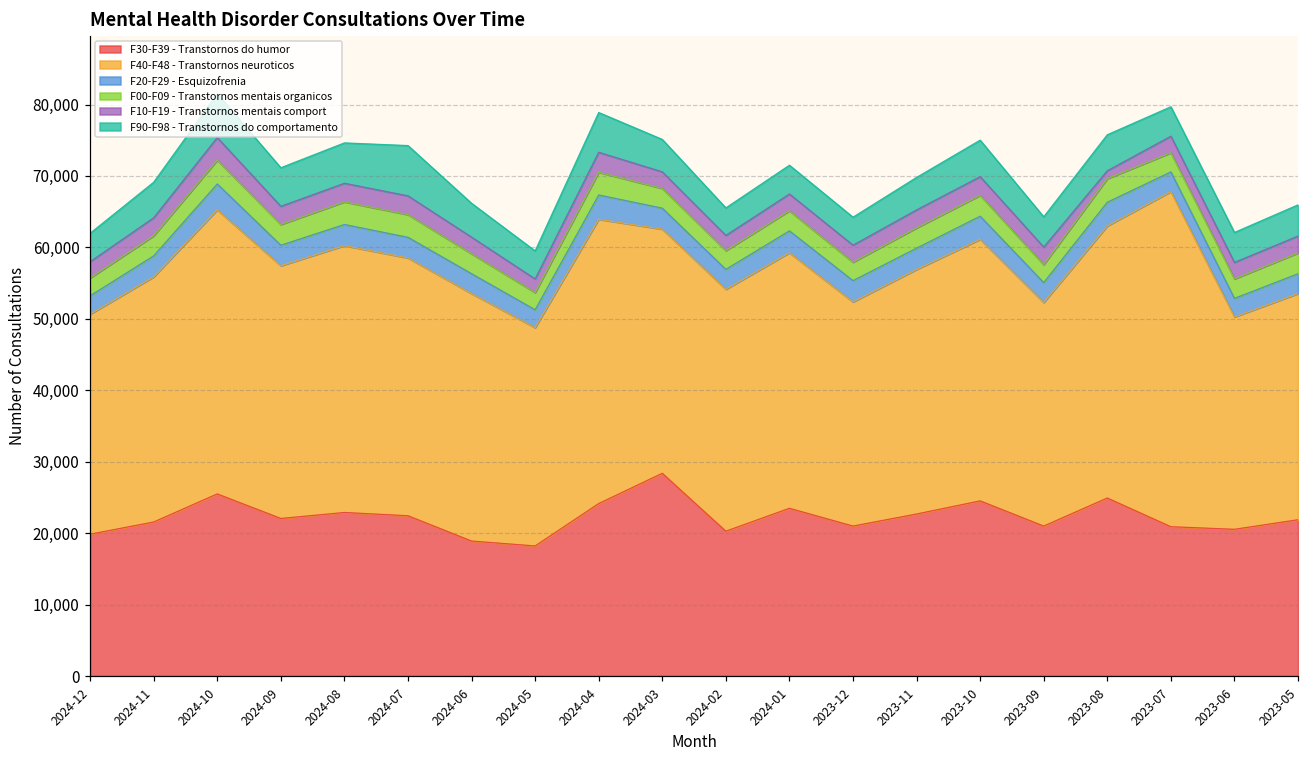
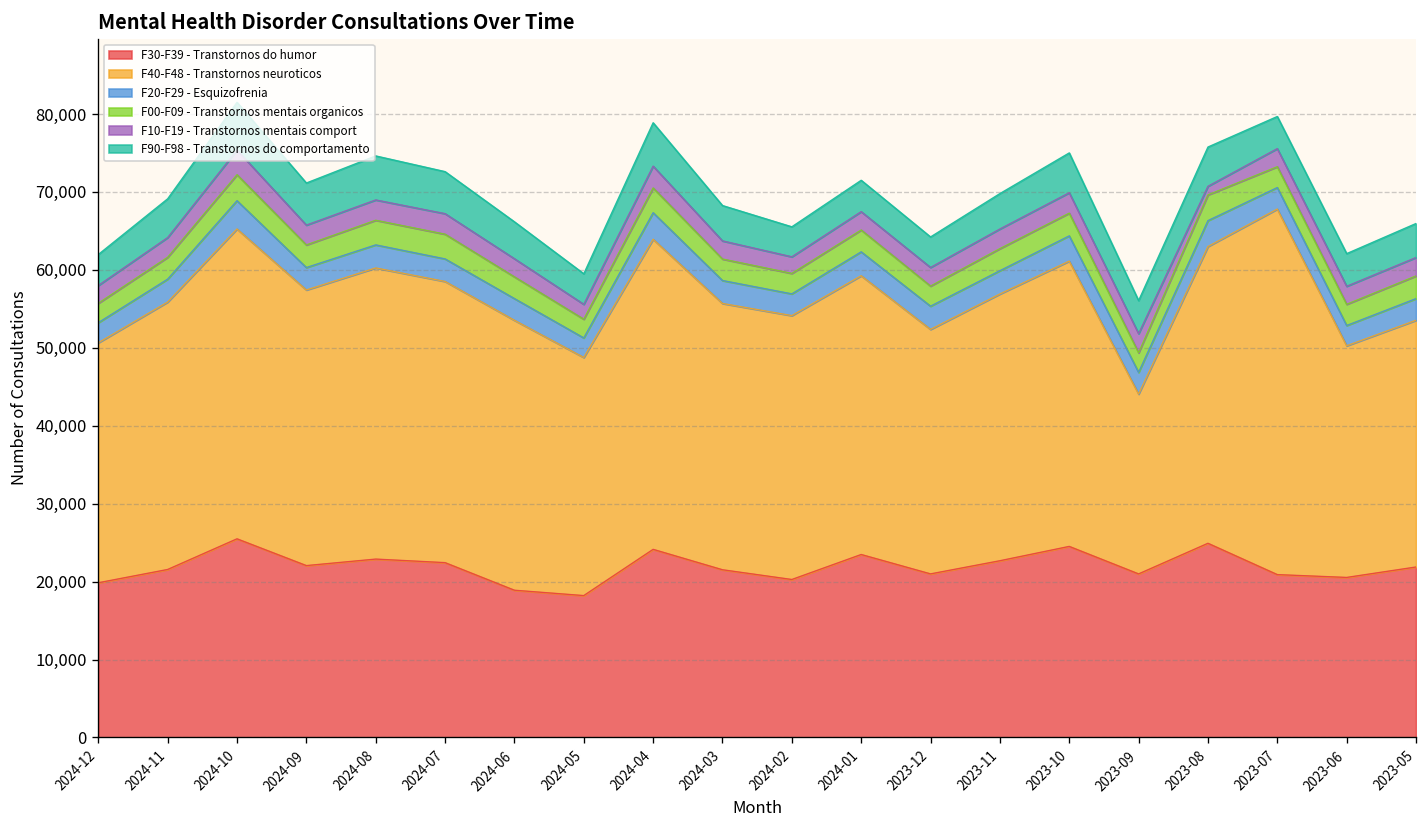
  {
    "F30-F39 - Transtornos do humor": {
      "2024-12": "20,000",
      "2024-11": "22,000",
      "2024-10": "25,000",
      "2024-09": "22,000",
      "2024-08": "23,000",
      "2024-07": "22,000",
      "2024-06": "19,000",
      "2024-05": "18,000",
      "2024-04": "24,000",
-     "2024-03": "28,000",
+     "2024-03": "22,000",
      "2024-02": "20,000",
      "2024-01": "23,000",
      "2023-12": "21,000",
      "2023-11": "23,000",
      "2023-10": "25,000",
      "2023-09": "21,000",
      "2023-08": "25,000",
      "2023-07": "21,000",
      "2023-06": "21,000",
      "2023-05": "22,000"
    },
    "F40-F48 - Transtornos neuroticos": {
      "2024-12": "31,000",
      "2024-11": "34,000",
      "2024-10": "40,000",
      "2024-09": "35,000",
      "2024-08": "37,000",
      "2024-07": "36,000",
      "2024-06": "35,000",
      "2024-05": "31,000",
      "2024-04": "40,000",
      "2024-03": "34,000",
      "2024-02": "34,000",
      "2024-01": "36,000",
      "2023-12": "31,000",
      "2023-11": "34,000",
      "2023-10": "37,000",
-     "2023-09": "31,000",
+     "2023-09": "23,000",
      "2023-08": "38,000",
      "2023-07": "47,000",
      "2023-06": "30,000",
      "2023-05": "32,000"
    },
    "F20-F29 - Esquizofrenia": {
      "2024-12": "3,000",
      "2024-11": "3,000",
      "2024-10": "4,000",
      "2024-09": "3,000",
      "2024-08": "3,000",
      "2024-07": "3,000",
      "2024-06": "3,000",
      "2024-05": "3,000",
      "2024-04": "3,000",
      "2024-03": "3,000",
      "2024-02": "3,000",
      "2024-01": "3,000",
      "2023-12": "3,000",
      "2023-11": "3,000",
      "2023-10": "3,000",
      "2023-09": "3,000",
      "2023-08": "3,000",
      "2023-07": "3,000",
      "2023-06": "3,000",
      "2023-05": "3,000"
    },
    "F00-F09 - Transtornos mentais organicos": {
      "2024-12": "2,000",
      "2024-11": "3,000",
      "2024-10": "3,000",
      "2024-09": "3,000",
      "2024-08": "3,000",
      "2024-07": "3,000",
      "2024-06": "3,000",
      "2024-05": "2,000",
      "2024-04": "3,000",
      "2024-03": "3,000",
      "2024-02": "3,000",
      "2024-01": "3,000",
      "2023-12": "3,000",
      "2023-11": "3,000",
      "2023-10": "3,000",
      "2023-09": "3,000",
      "2023-08": "3,000",
      "2023-07": "3,000",
      "2023-06": "3,000",
      "2023-05": "3,000"
    },
    "F10-F19 - Transtornos mentais comport": {
      "2024-12": "2,000",
      "2024-11": "3,000",
      "2024-09": "3,000",
      "2024-08": "3,000",
      "2024-07": "3,000",
      "2024-06": "2,000",
      "2024-05": "2,000",
      "2024-04": "3,000",
      "2024-03": "2,000",
      "2024-02": "2,000",
      "2024-01": "2,000",
      "2023-12": "2,000",
      "2023-11": "3,000",
      "2023-10": "3,000",
      "2023-09": "2,000",
      "2023-08": "1,000",
      "2023-07": "2,000",
      "2023-06": "2,000",
      "2023-05": "2,000"
    },
    "F90-F98 - Transtornos do comportamento": {
      "2024-12": "4,000",
      "2024-11": "5,000",
      "2024-09": "5,000",
      "2024-08": "6,000",
-     "2024-07": "7,000",
+     "2024-07": "5,000",
      "2024-06": "5,000",
      "2024-05": "4,000",
      "2024-04": "6,000",
      "2024-03": "5,000",
      "2024-02": "4,000",
      "2024-01": "4,000",
      "2023-12": "4,000",
      "2023-11": "5,000",
      "2023-10": "5,000",
      "2023-09": "4,000",
      "2023-08": "5,000",
      "2023-07": "4,000",
      "2023-06": "4,000",
      "2023-05": "4,000"
    }
  }
